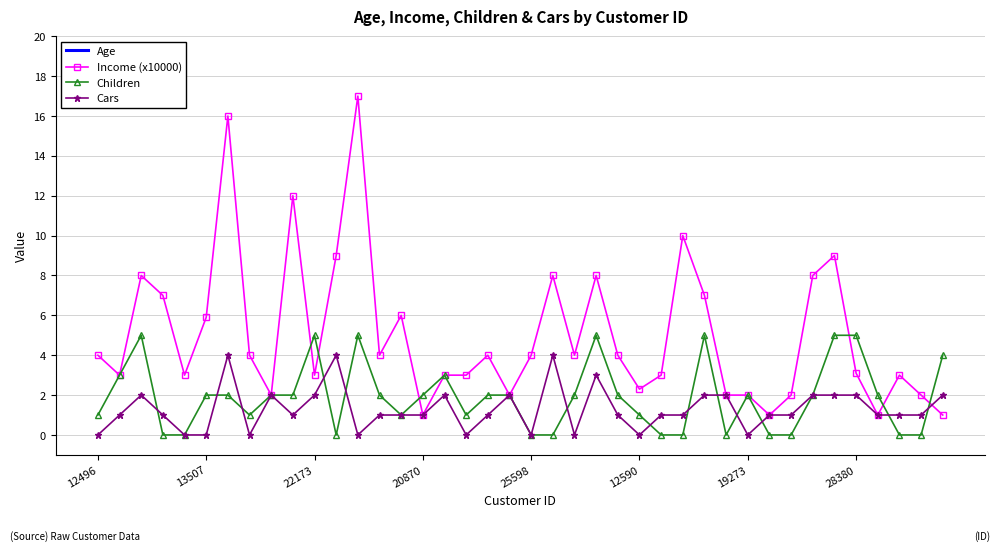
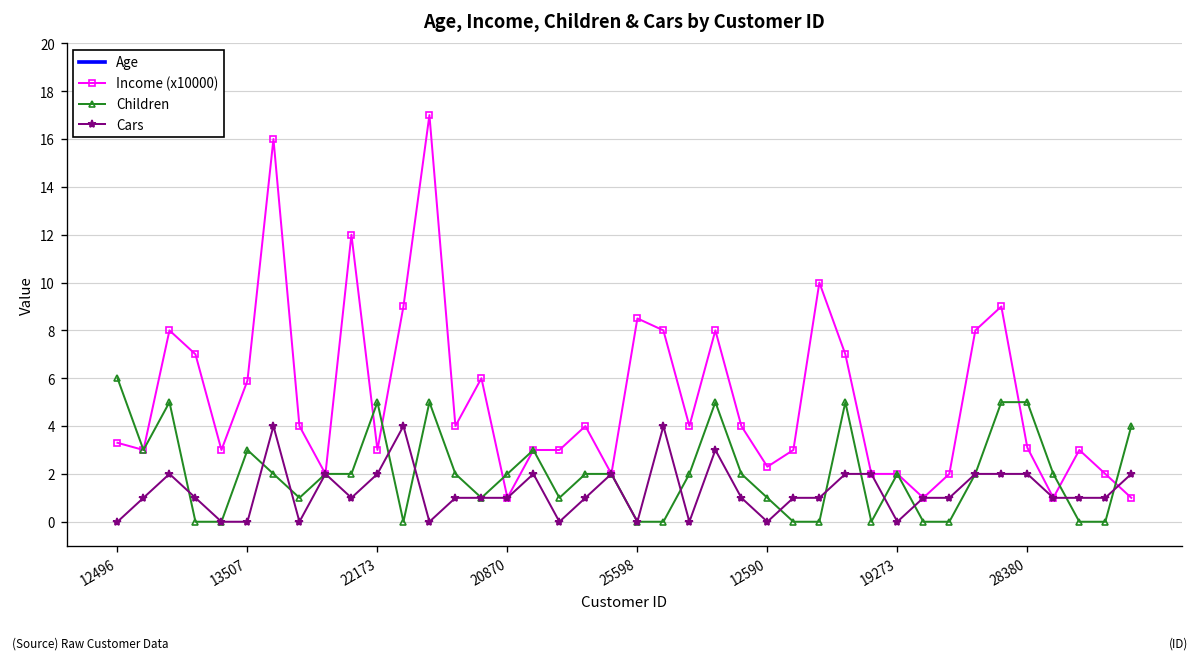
  {
    "Income (x10000)": {
-     "12496": 4.0,
+     "12496": 3.3,
      "13507": 5.9,
      "22173": 3.0,
-     "25598": 4.0,
+     "25598": 8.5,
      "12590": 2.3,
      "28380": 3.1
    },
    "Children": {
-     "12496": 1,
-     "13507": 2,
+     "12496": 6,
+     "13507": 3,
      "22173": 5,
      "20870": 2,
      "12590": 1,
      "28380": 5
    },
    "Cars": {
      "12496": 0.0,
      "13507": 0.0,
      "22173": 2.0,
      "12590": 0.0,
      "19273": 0.0,
      "28380": 2.0
    }
  }
